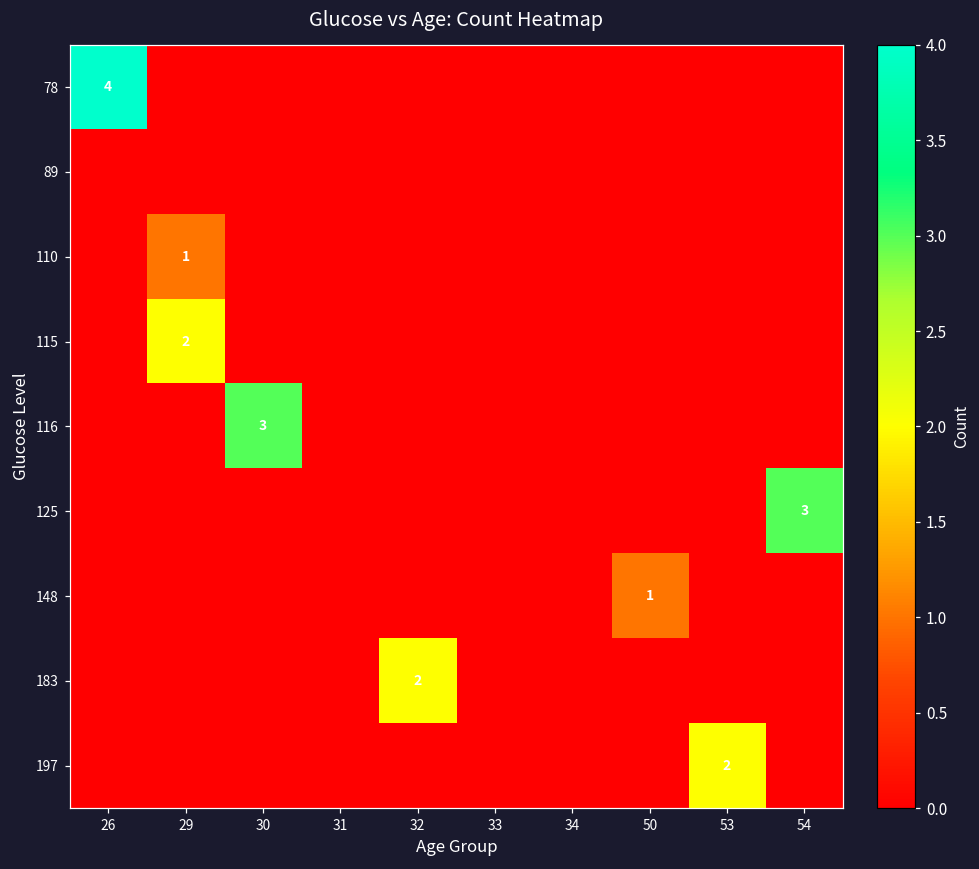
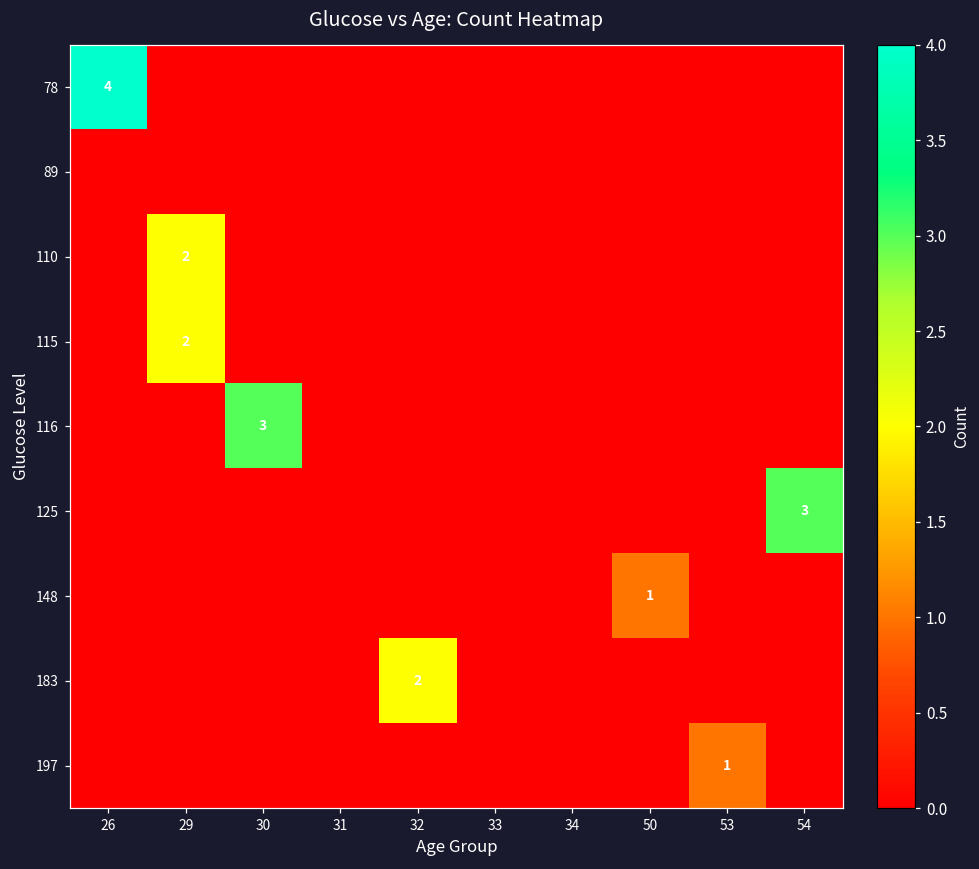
  {
    "78": {
      "26": 4
    },
    "110": {
-     "29": 1
+     "29": 2
    },
    "115": {
      "29": 2
    },
    "116": {
      "30": 3
    },
    "125": {
      "54": 3
    },
    "148": {
      "50": 1
    },
    "183": {
      "32": 2
    },
    "197": {
-     "53": 2
+     "53": 1
    }
  }
